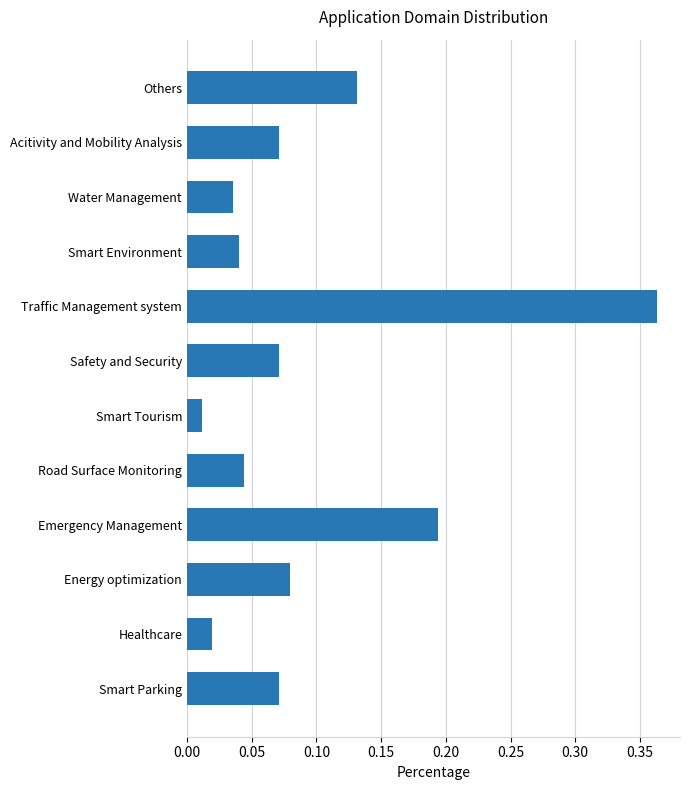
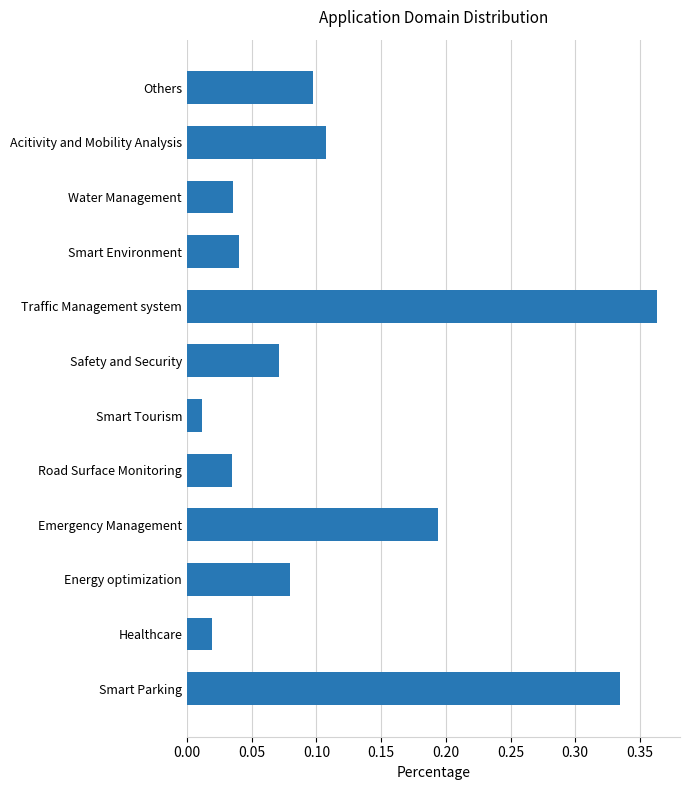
  {
-   "Others": 0.131,
-   "Acitivity and Mobility Analysis": 0.071,
+   "Others": 0.097,
+   "Acitivity and Mobility Analysis": 0.108,
    "Water Management": 0.035,
    "Smart Environment": 0.040,
    "Traffic Management system": 0.363,
    "Safety and Security": 0.071,
    "Smart Tourism": 0.012,
-   "Road Surface Monitoring": 0.044,
+   "Road Surface Monitoring": 0.035,
    "Emergency Management": 0.194,
    "Energy optimization": 0.080,
    "Healthcare": 0.019,
-   "Smart Parking": 0.071
+   "Smart Parking": 0.335
  }
